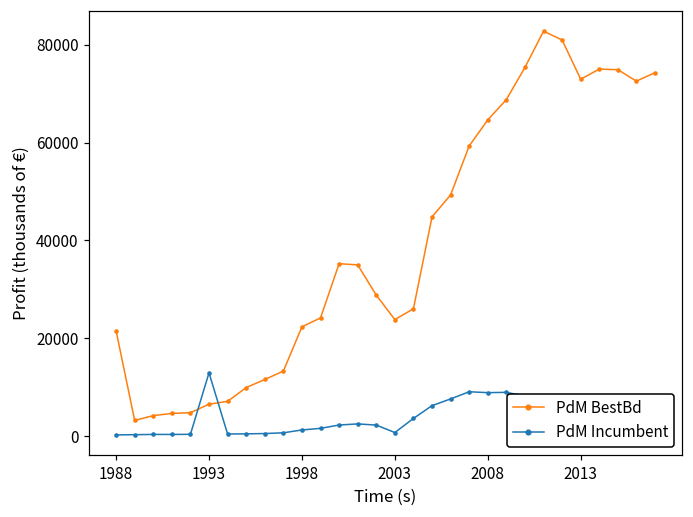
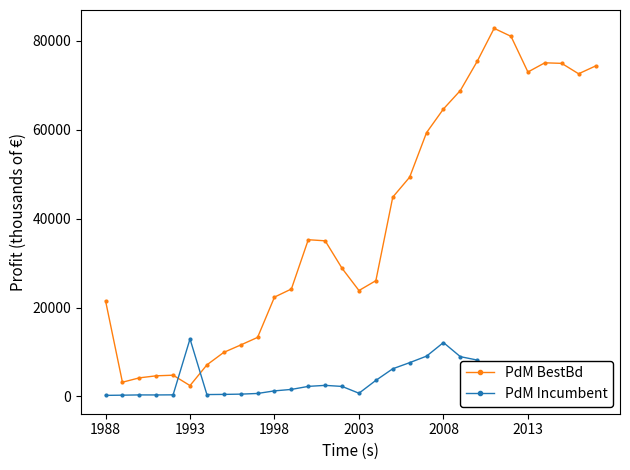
  {
    "PdM BestBd": {
      "1988": 22000,
-     "1993": 7000,
+     "1993": 2000,
      "1998": 22000,
      "2003": 24000,
      "2008": 65000,
      "2013": 73000
    },
    "PdM Incumbent": {
      "1988": 0,
      "1993": 13000,
      "1998": 1000,
      "2003": 1000,
-     "2008": 9000
+     "2008": 12000
    }
  }
